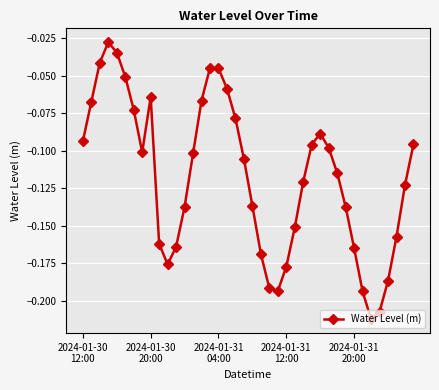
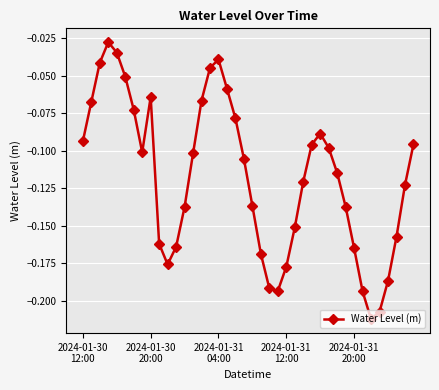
  {
    "2024-01-30 12:00": -0.094,
    "2024-01-30 20:00": -0.064,
-   "2024-01-31 04:00": -0.045,
+   "2024-01-31 04:00": -0.039,
    "2024-01-31 12:00": -0.177,
    "2024-01-31 20:00": -0.165
  }
